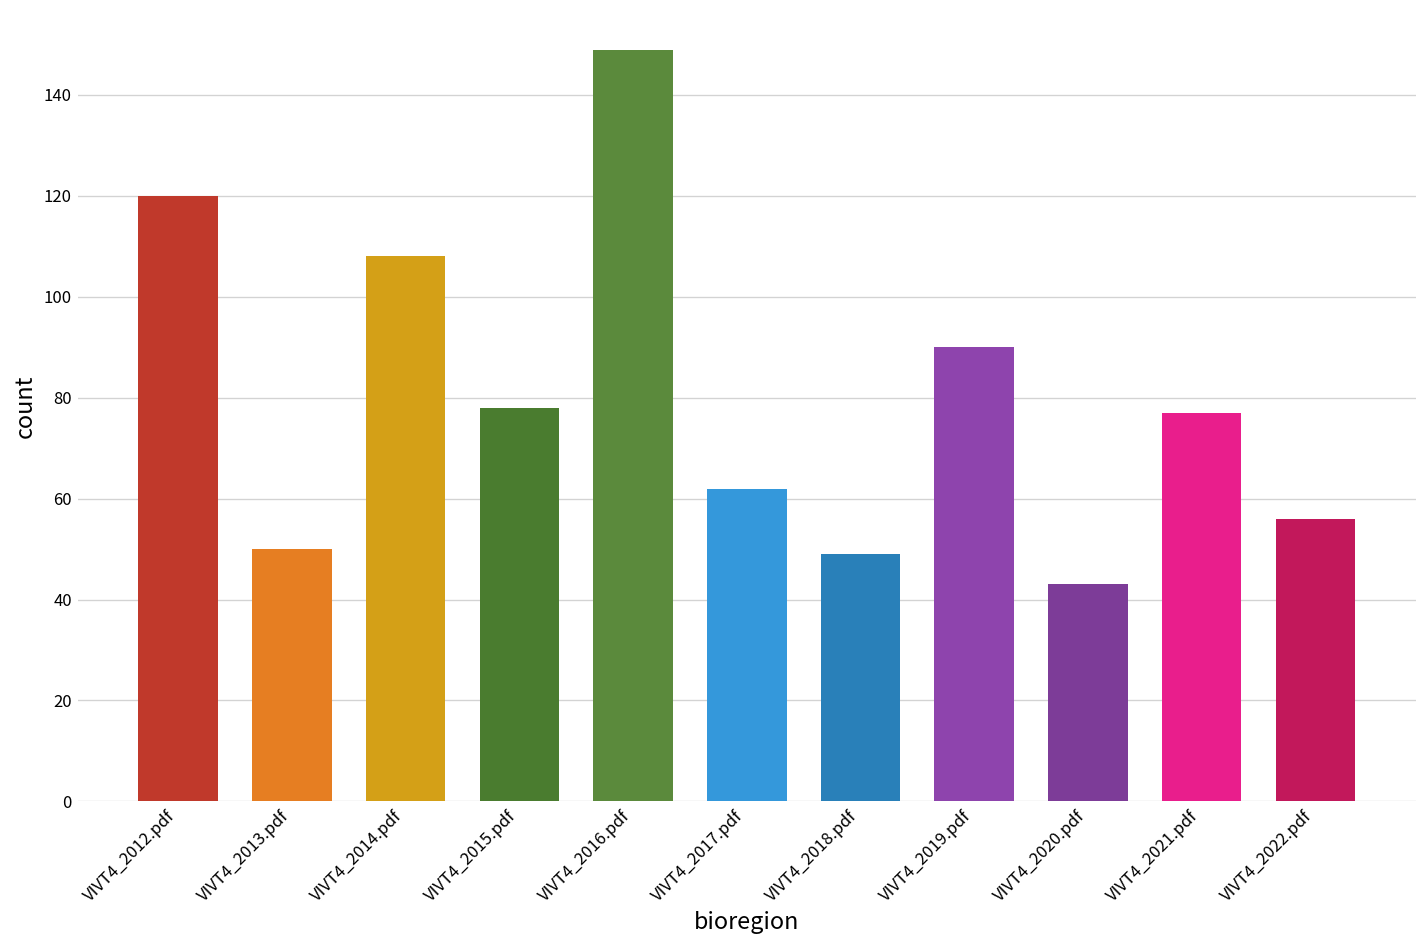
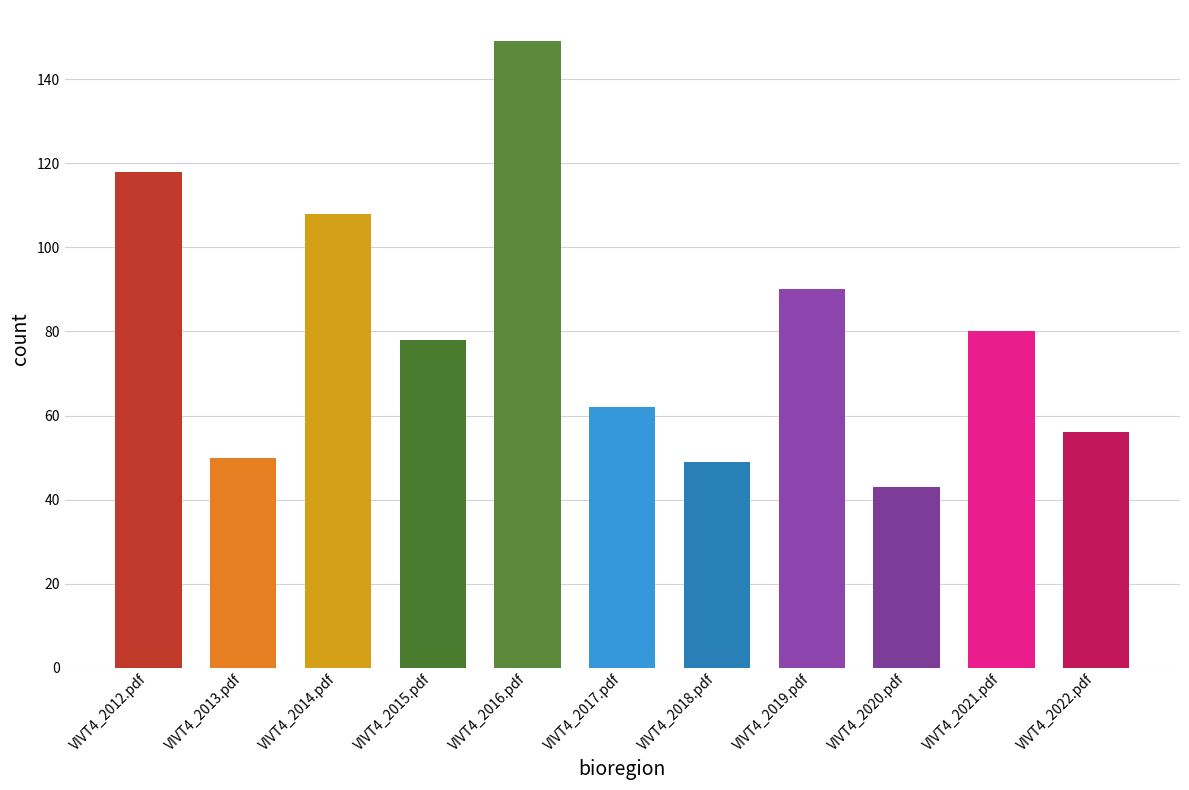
  {
-   "VIVT4_2012.pdf": 120,
+   "VIVT4_2012.pdf": 118,
    "VIVT4_2013.pdf": 50,
    "VIVT4_2014.pdf": 108,
    "VIVT4_2015.pdf": 78,
    "VIVT4_2016.pdf": 149,
    "VIVT4_2017.pdf": 62,
    "VIVT4_2018.pdf": 49,
    "VIVT4_2019.pdf": 90,
    "VIVT4_2020.pdf": 43,
-   "VIVT4_2021.pdf": 77,
+   "VIVT4_2021.pdf": 80,
    "VIVT4_2022.pdf": 56
  }
